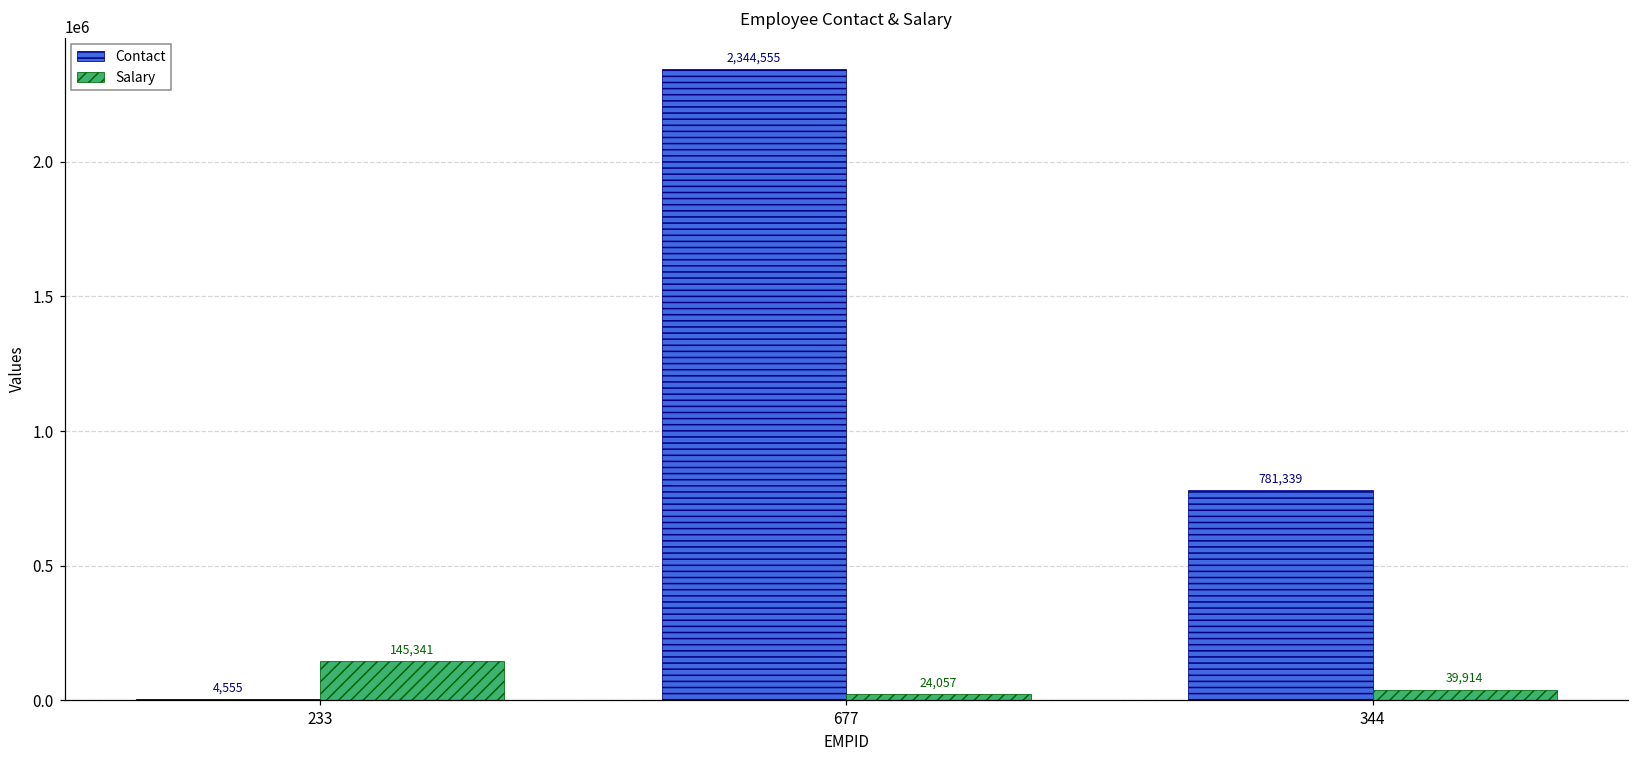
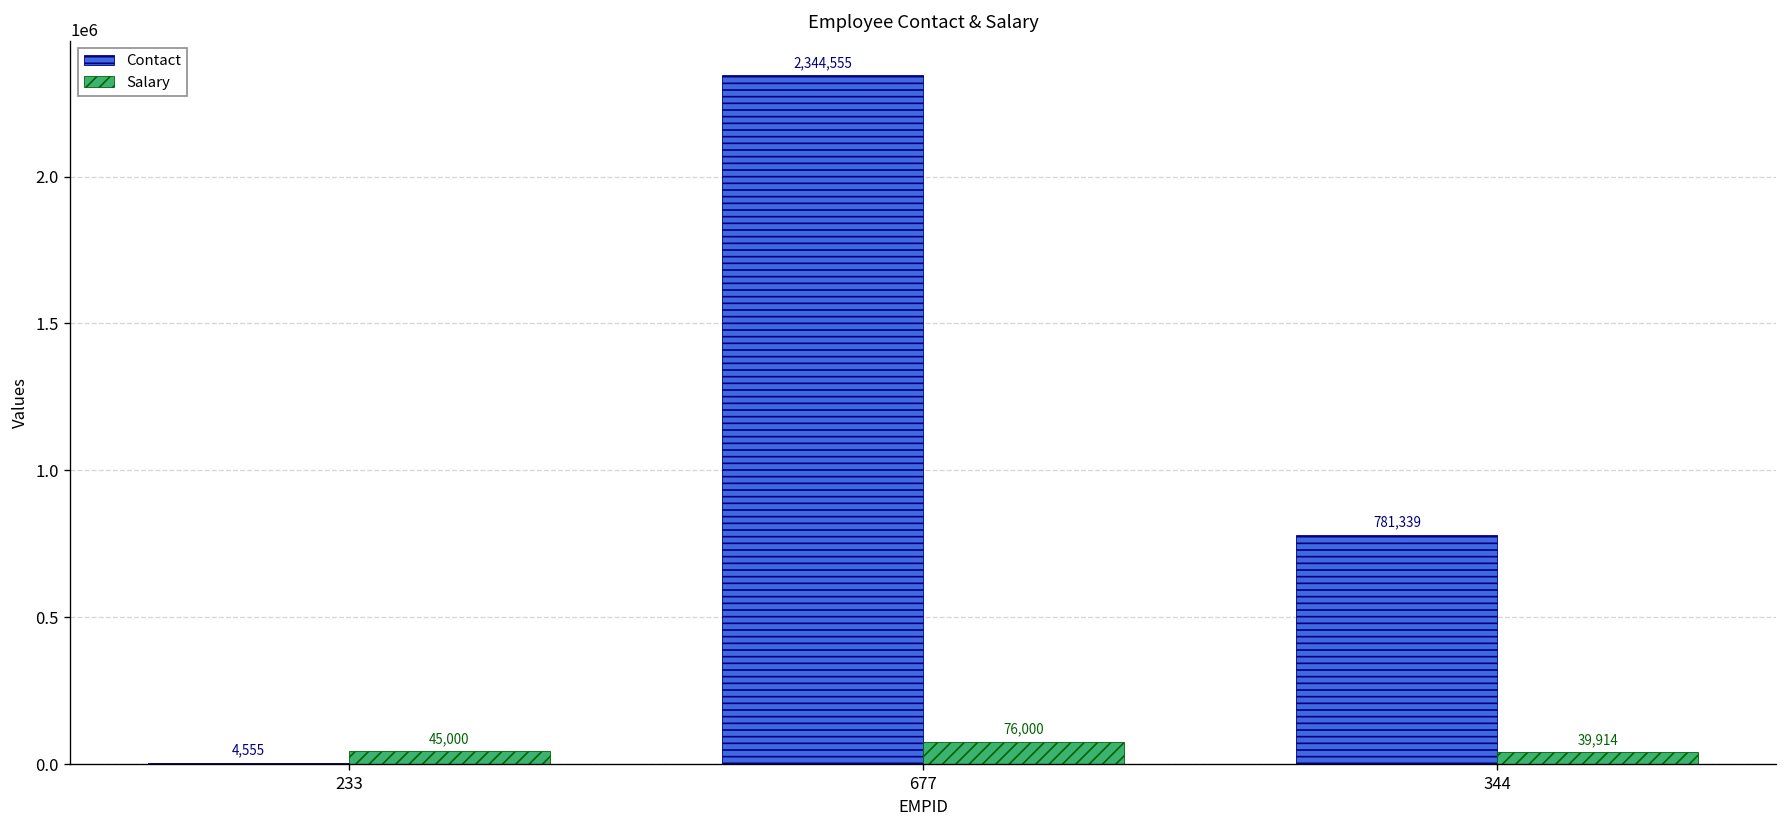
  {
    "Contact": {
      "233": "4,555",
      "677": "2,344,555",
      "344": "781,339"
    },
    "Salary": {
-     "233": "145,341",
-     "677": "24,057",
+     "233": "45,000",
+     "677": "76,000",
      "344": "39,914"
    }
  }
